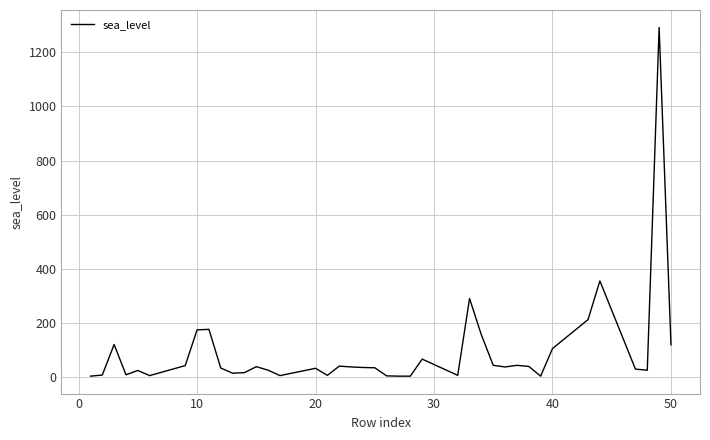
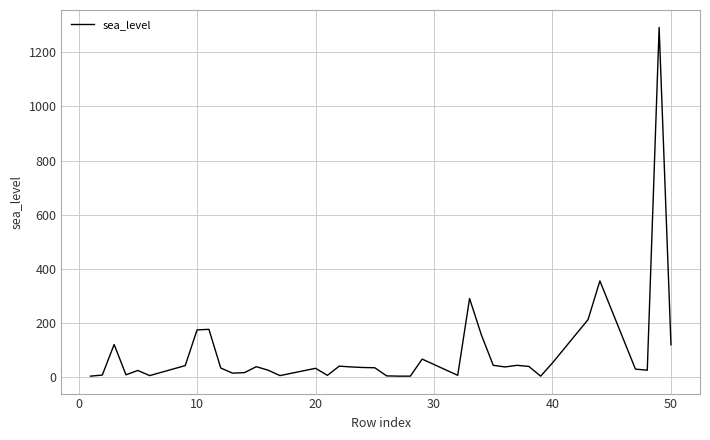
  {
    "10": 170,
    "20": 30,
-   "40": 110,
+   "40": 50,
    "50": 120
  }
